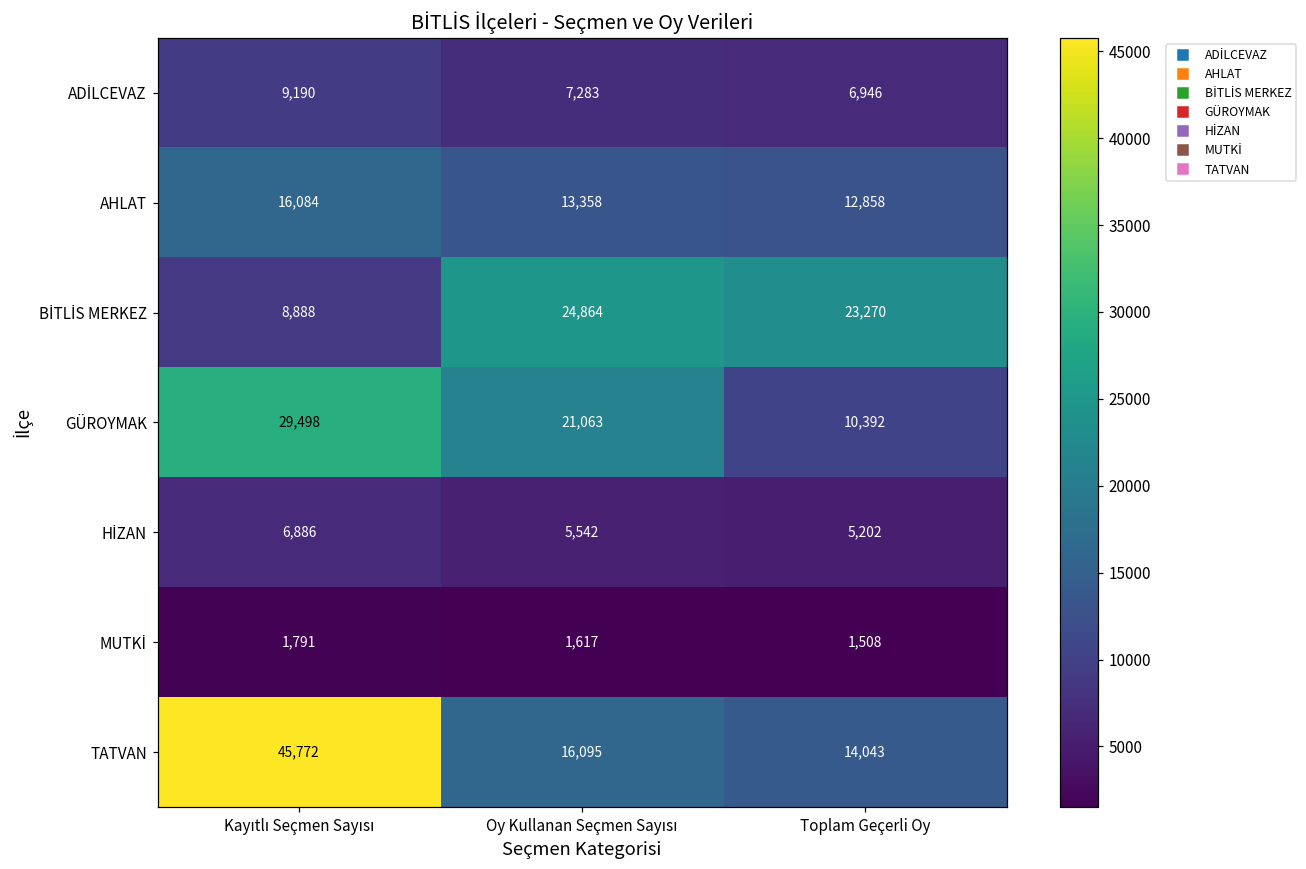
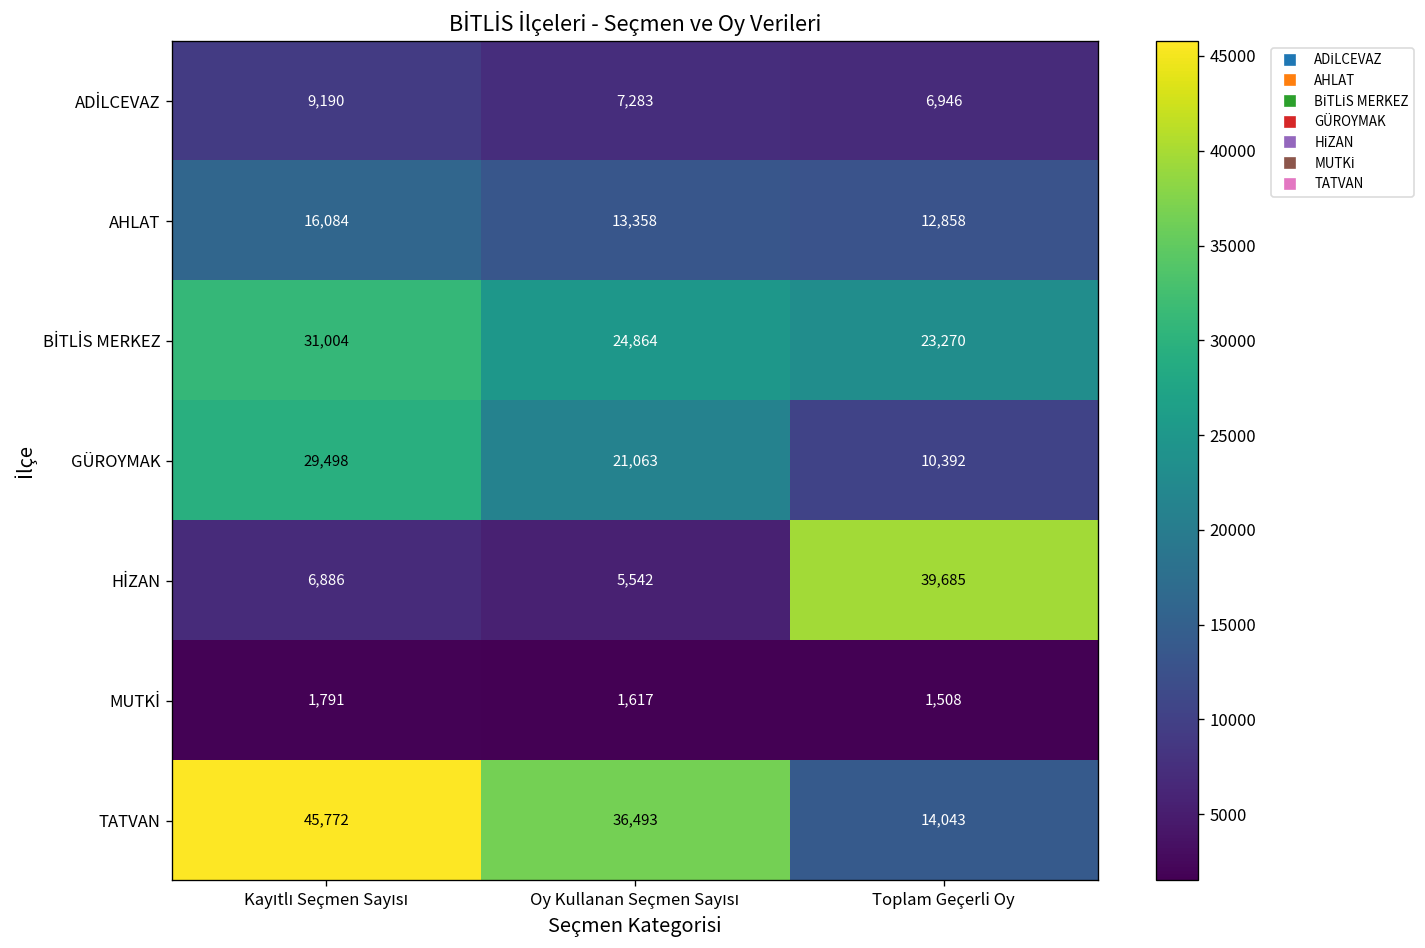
  {
    "ADİLCEVAZ": {
      "Kayıtlı Seçmen Sayısı": "9,190",
      "Oy Kullanan Seçmen Sayısı": "7,283",
      "Toplam Geçerli Oy": "6,946"
    },
    "AHLAT": {
      "Kayıtlı Seçmen Sayısı": "16,084",
      "Oy Kullanan Seçmen Sayısı": "13,358",
      "Toplam Geçerli Oy": "12,858"
    },
    "BİTLİS MERKEZ": {
-     "Kayıtlı Seçmen Sayısı": "8,888",
+     "Kayıtlı Seçmen Sayısı": "31,004",
      "Oy Kullanan Seçmen Sayısı": "24,864",
      "Toplam Geçerli Oy": "23,270"
    },
    "GÜROYMAK": {
      "Kayıtlı Seçmen Sayısı": "29,498",
      "Oy Kullanan Seçmen Sayısı": "21,063",
      "Toplam Geçerli Oy": "10,392"
    },
    "HİZAN": {
      "Kayıtlı Seçmen Sayısı": "6,886",
      "Oy Kullanan Seçmen Sayısı": "5,542",
-     "Toplam Geçerli Oy": "5,202"
+     "Toplam Geçerli Oy": "39,685"
    },
    "MUTKİ": {
      "Kayıtlı Seçmen Sayısı": "1,791",
      "Oy Kullanan Seçmen Sayısı": "1,617",
      "Toplam Geçerli Oy": "1,508"
    },
    "TATVAN": {
      "Kayıtlı Seçmen Sayısı": "45,772",
-     "Oy Kullanan Seçmen Sayısı": "16,095",
+     "Oy Kullanan Seçmen Sayısı": "36,493",
      "Toplam Geçerli Oy": "14,043"
    }
  }
